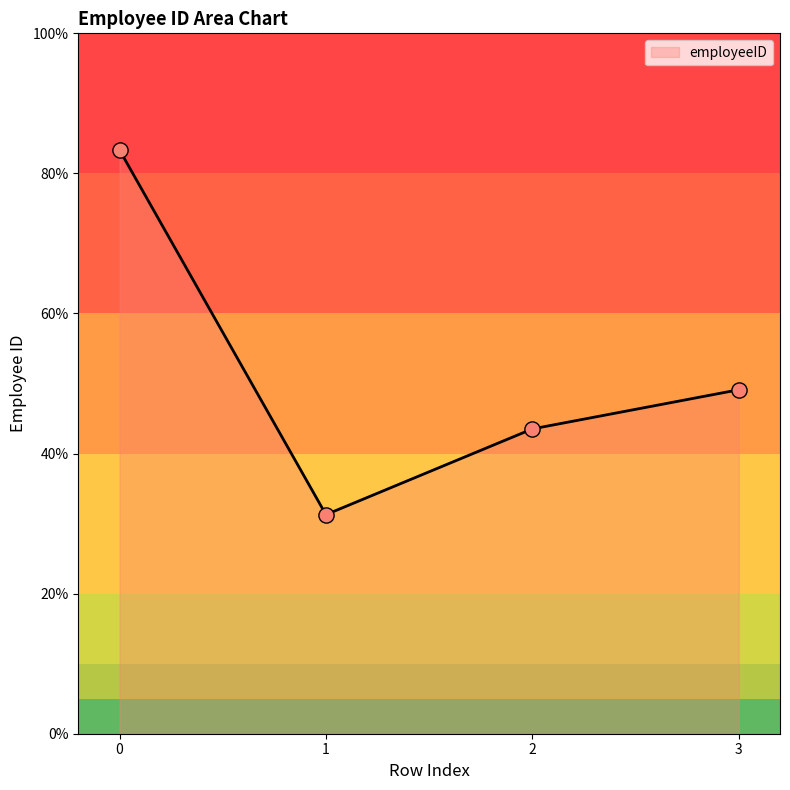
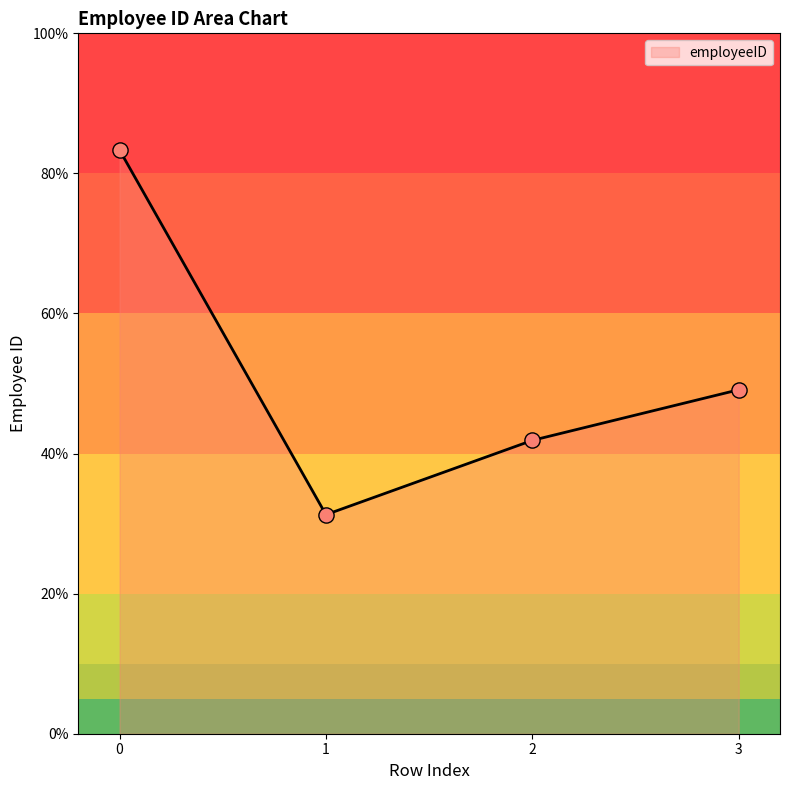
  {
    "0": "83%",
    "1": "31%",
-   "2": "44%",
+   "2": "42%",
    "3": "49%"
  }
